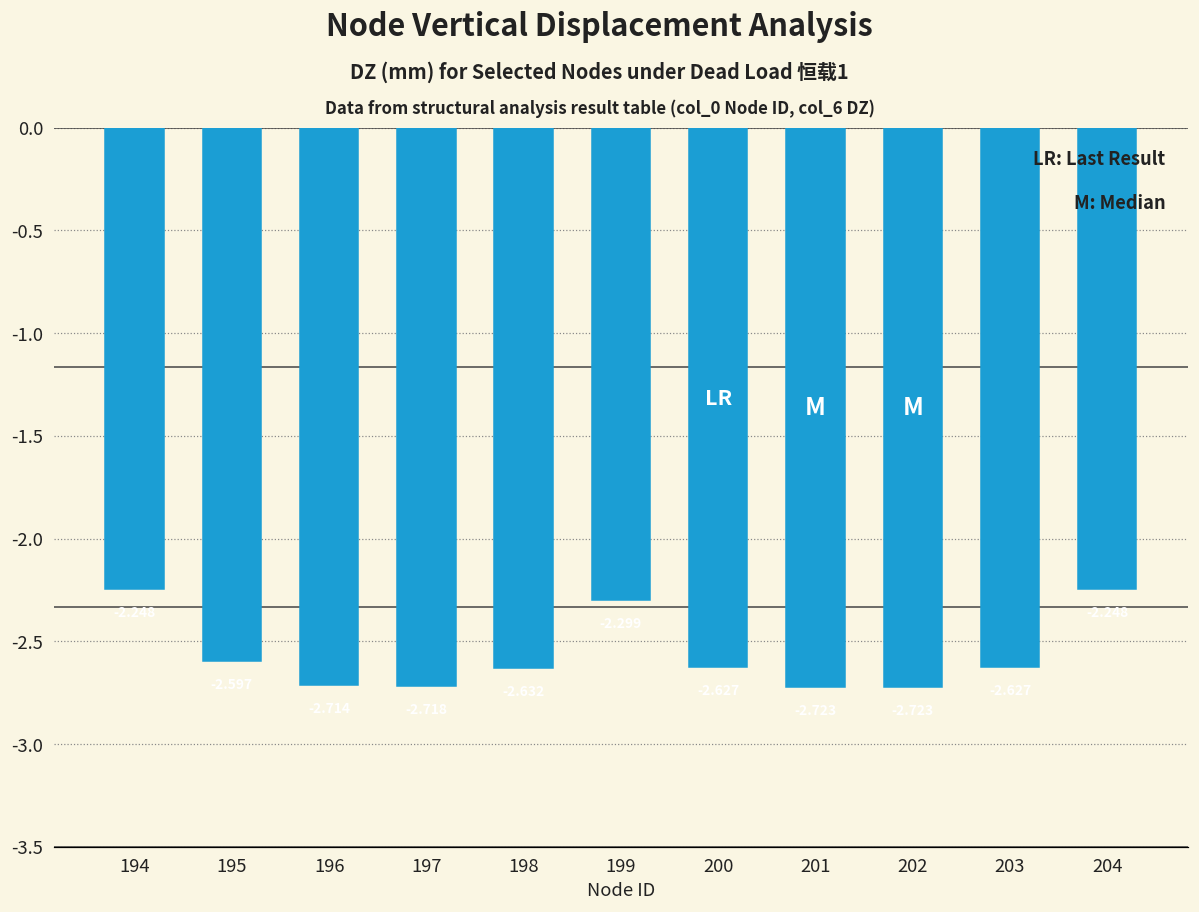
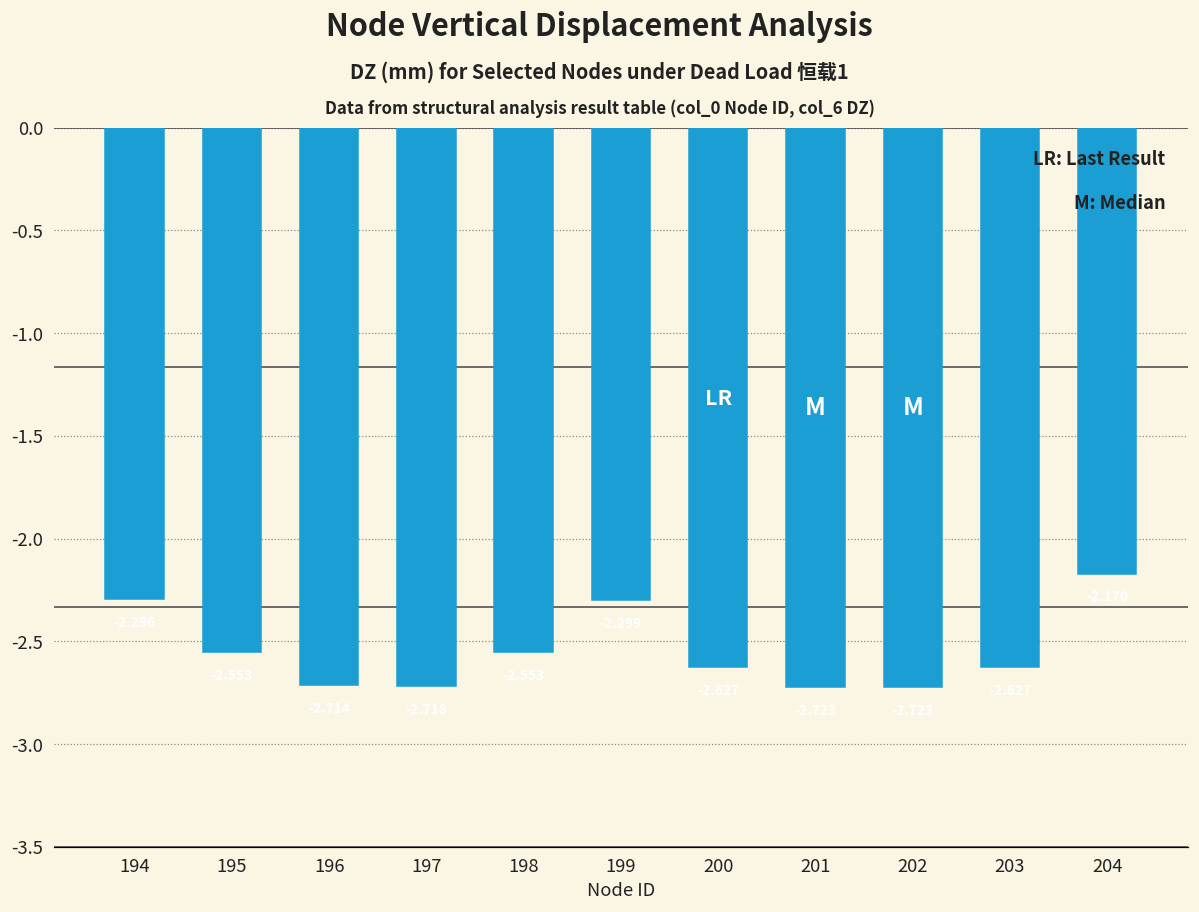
  {
-   "194": -2.25,
-   "195": -2.60,
+   "194": -2.30,
+   "195": -2.55,
    "196": -2.71,
    "197": -2.72,
-   "198": -2.63,
+   "198": -2.55,
    "199": -2.30,
    "200": -2.63,
    "201": -2.72,
    "202": -2.72,
    "203": -2.63,
-   "204": -2.25
+   "204": -2.17
  }
